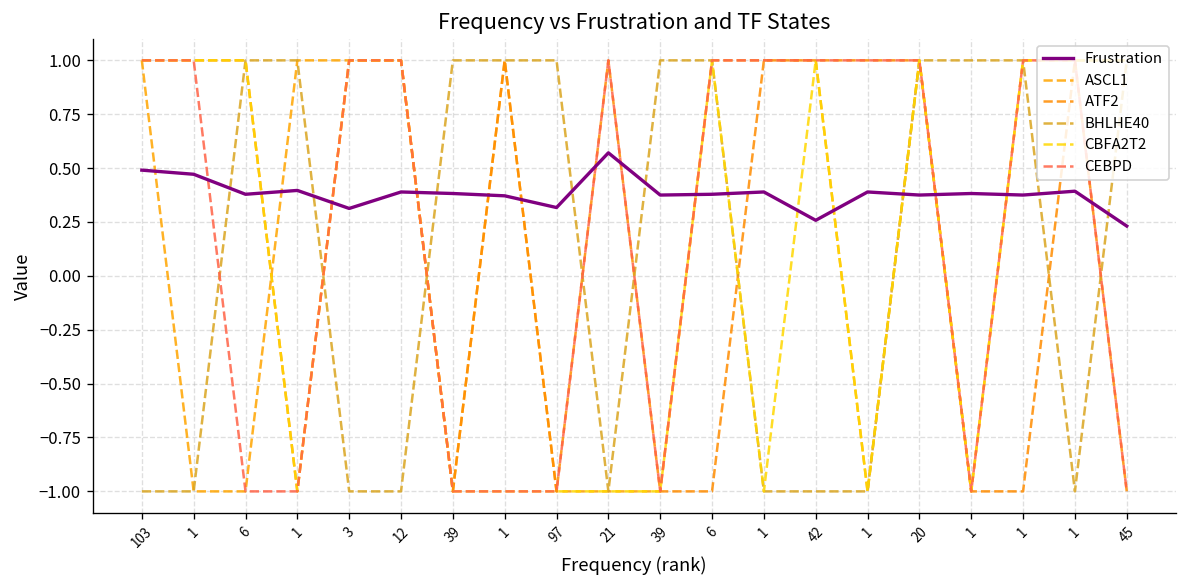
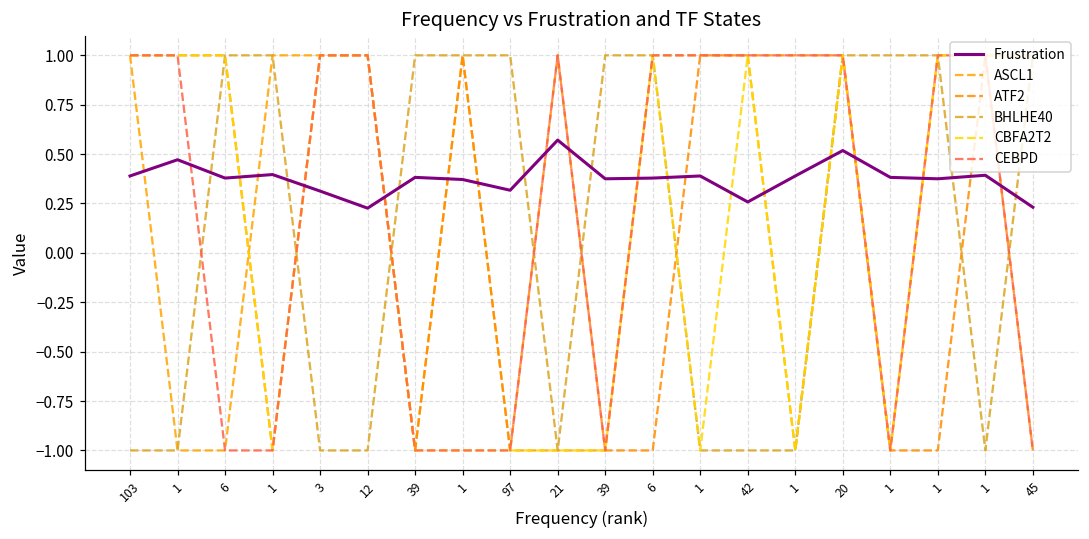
  {
    "Frustration": {
-     "103": 0.49,
+     "103": 0.39,
      "3": 0.31,
-     "12": 0.39,
+     "12": 0.23,
      "97": 0.32,
      "21": 0.57,
      "42": 0.26,
-     "20": 0.38,
+     "20": 0.52,
      "45": 0.23
    }
  }
